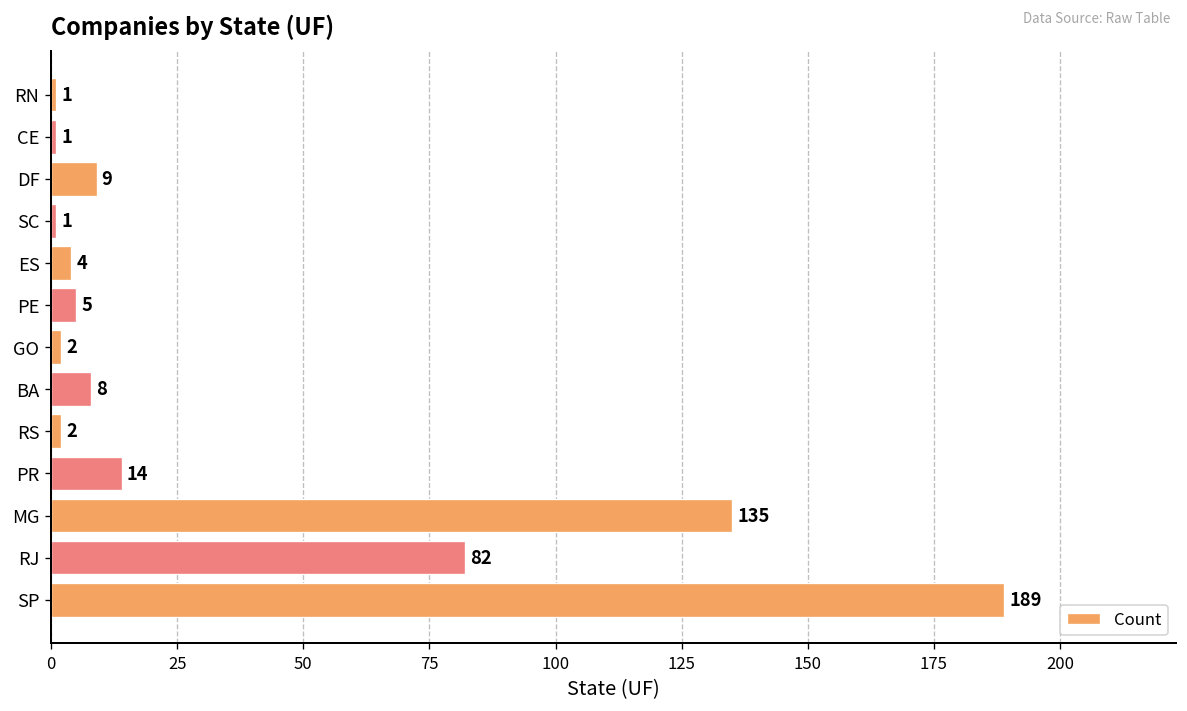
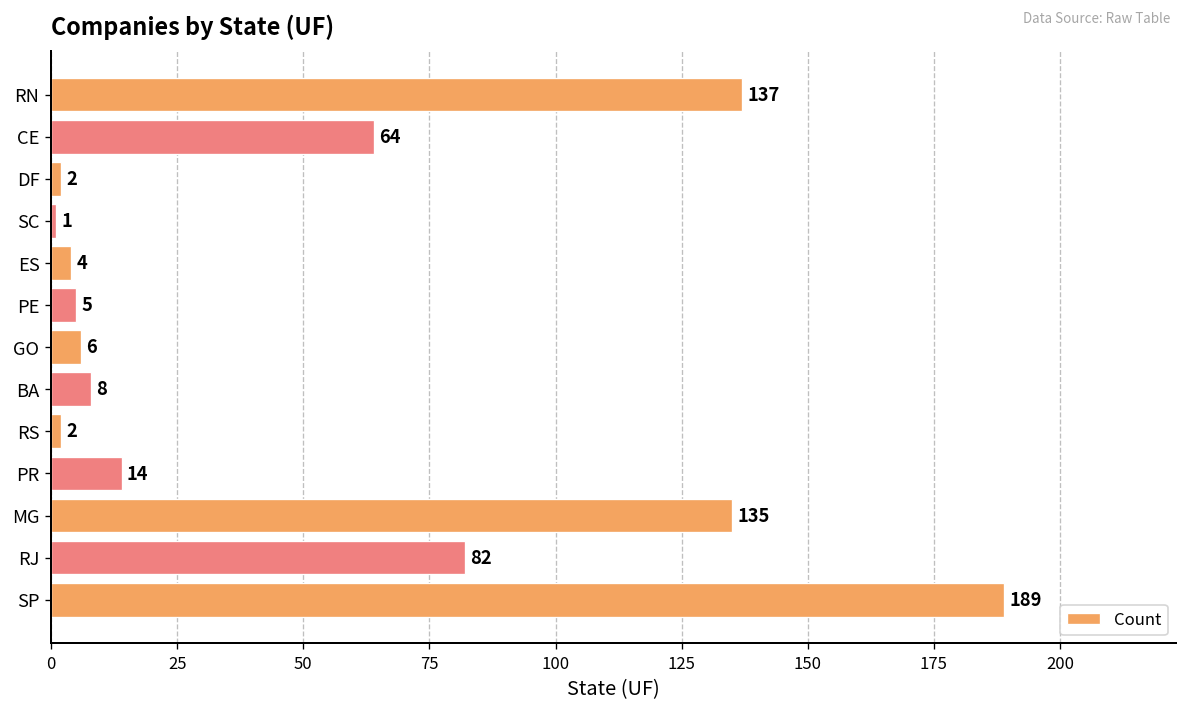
  {
-   "RN": 1,
-   "CE": 1,
-   "DF": 9,
+   "RN": 137,
+   "CE": 64,
+   "DF": 2,
    "SC": 1,
    "ES": 4,
    "PE": 5,
-   "GO": 2,
+   "GO": 6,
    "BA": 8,
    "RS": 2,
    "PR": 14,
    "MG": 135,
    "RJ": 82,
    "SP": 189
  }
